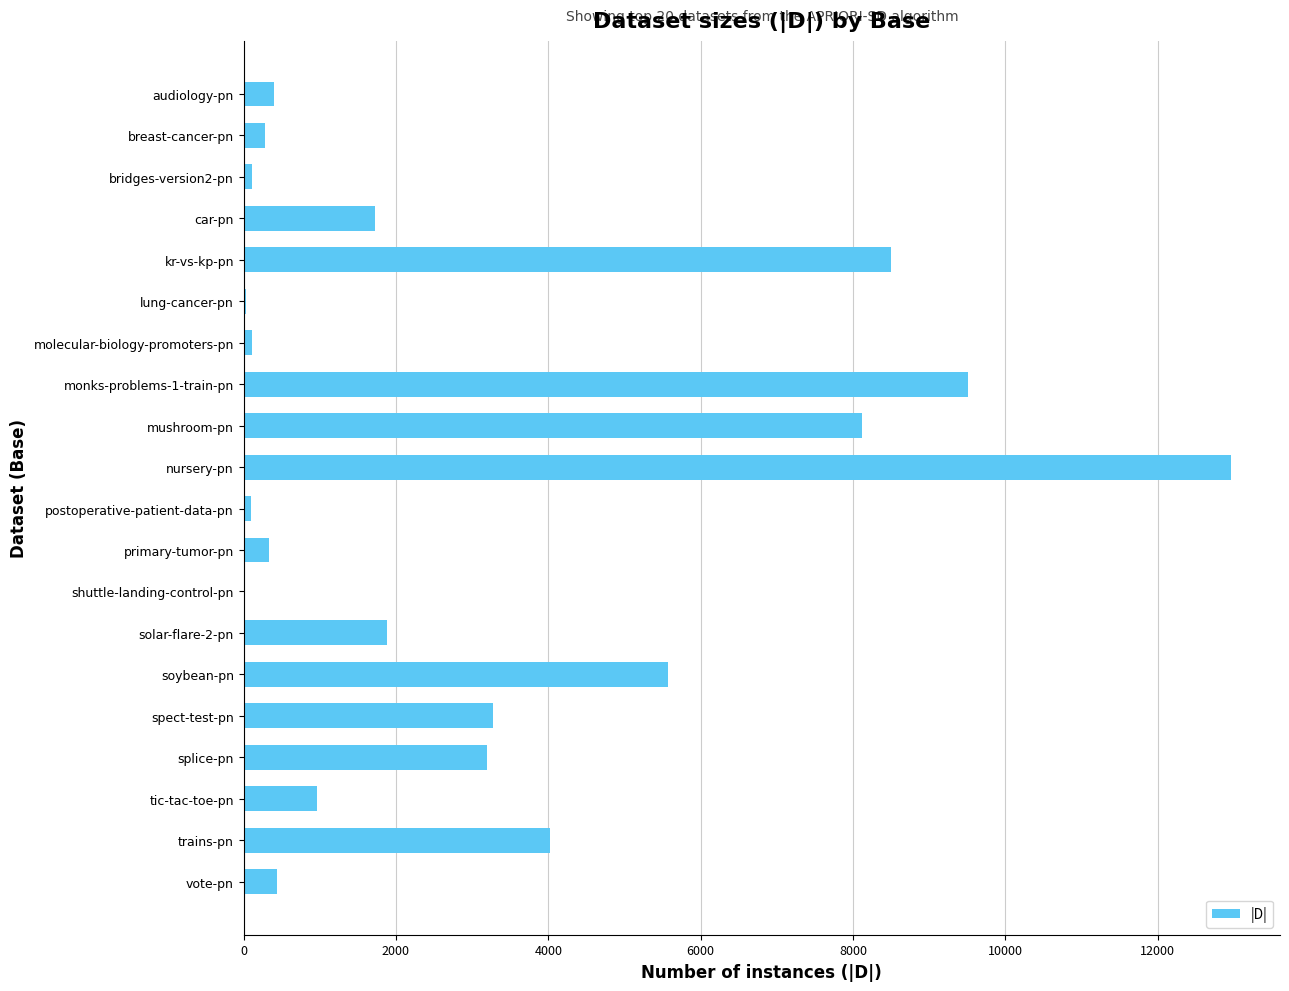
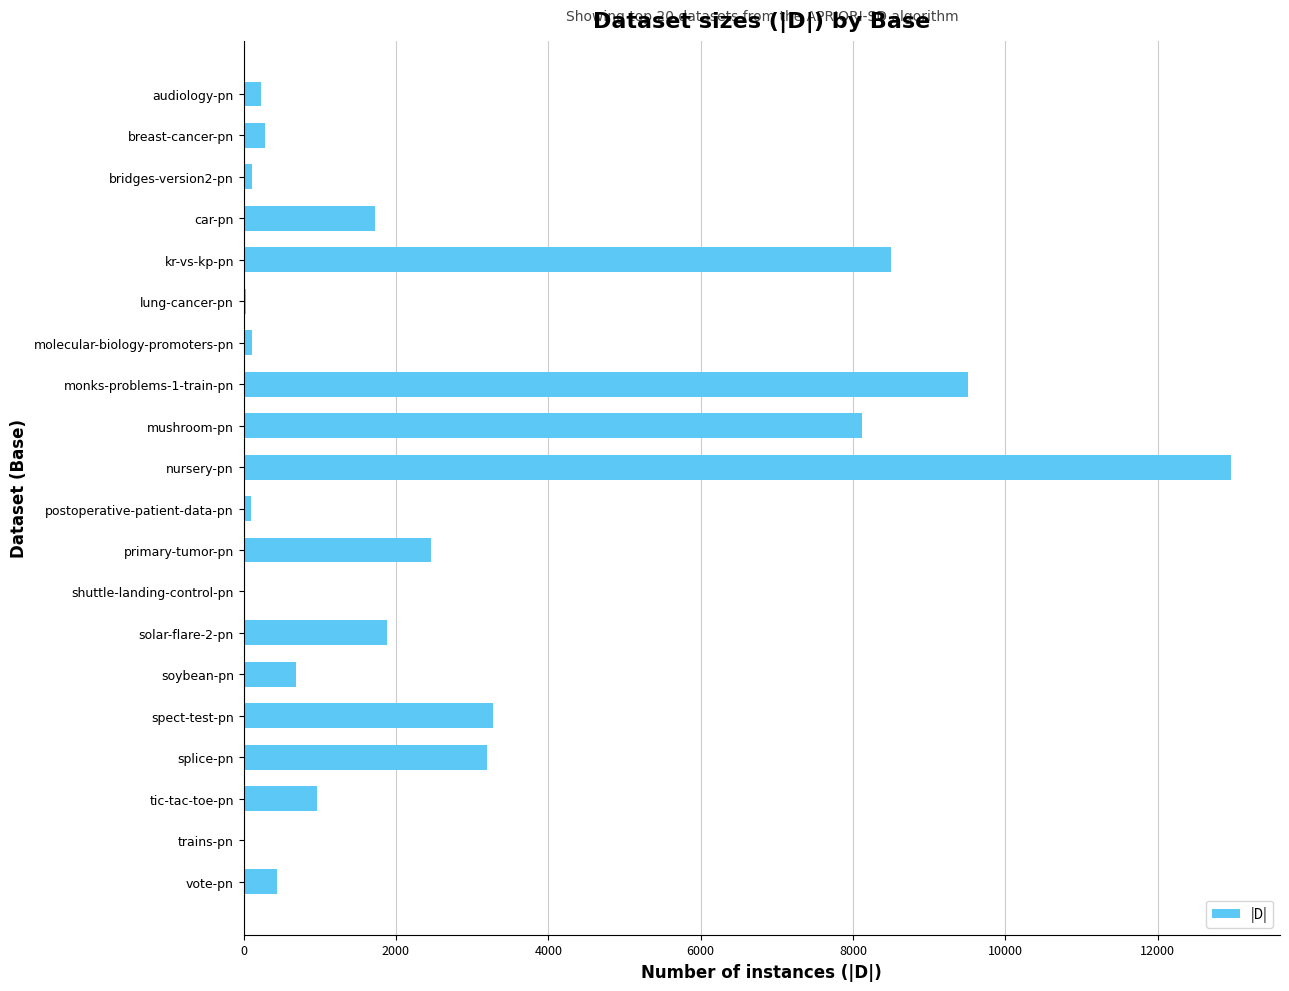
  {
-   "audiology-pn": 400,
+   "audiology-pn": 200,
    "breast-cancer-pn": 300,
    "bridges-version2-pn": 100,
    "car-pn": 1700,
    "kr-vs-kp-pn": 8500,
    "molecular-biology-promoters-pn": 100,
    "monks-problems-1-train-pn": 9500,
    "mushroom-pn": 8100,
    "nursery-pn": 13000,
    "postoperative-patient-data-pn": 100,
-   "primary-tumor-pn": 300,
+   "primary-tumor-pn": 2500,
    "solar-flare-2-pn": 1900,
-   "soybean-pn": 5600,
+   "soybean-pn": 700,
    "spect-test-pn": 3300,
    "splice-pn": 3200,
    "tic-tac-toe-pn": 1000,
-   "trains-pn": 4000,
+   "trains-pn": 0,
    "vote-pn": 400
  }
